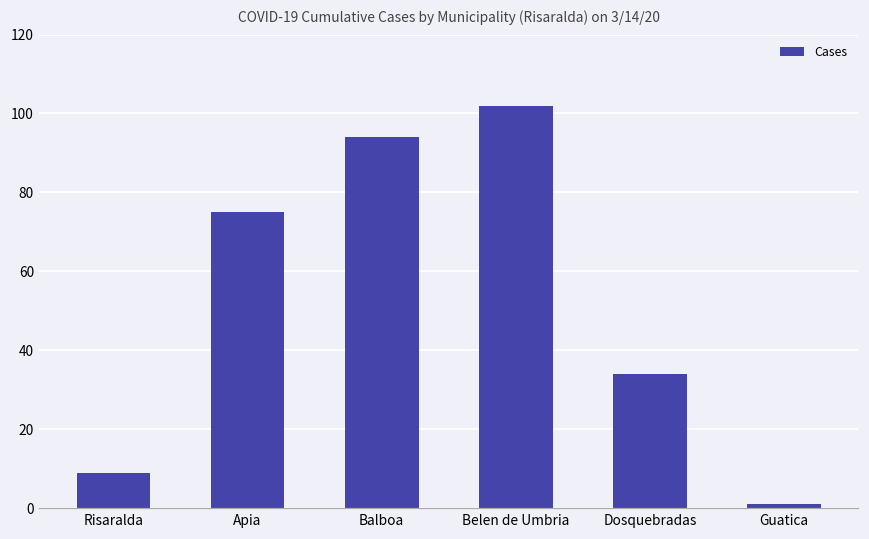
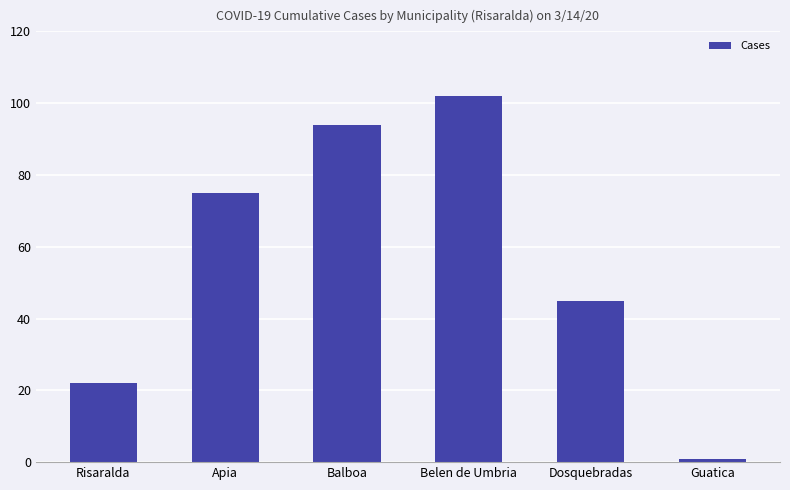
  {
-   "Risaralda": 9,
+   "Risaralda": 22,
    "Apia": 75,
    "Balboa": 94,
    "Belen de Umbria": 102,
-   "Dosquebradas": 34,
+   "Dosquebradas": 45,
    "Guatica": 1
  }
